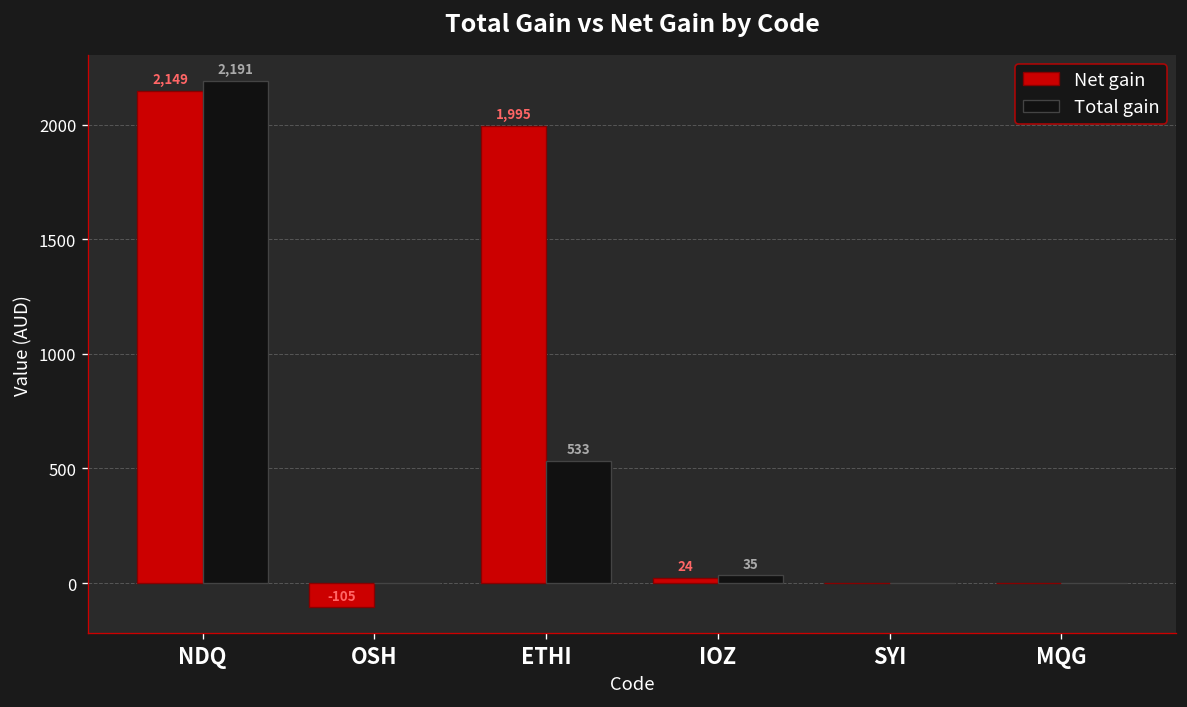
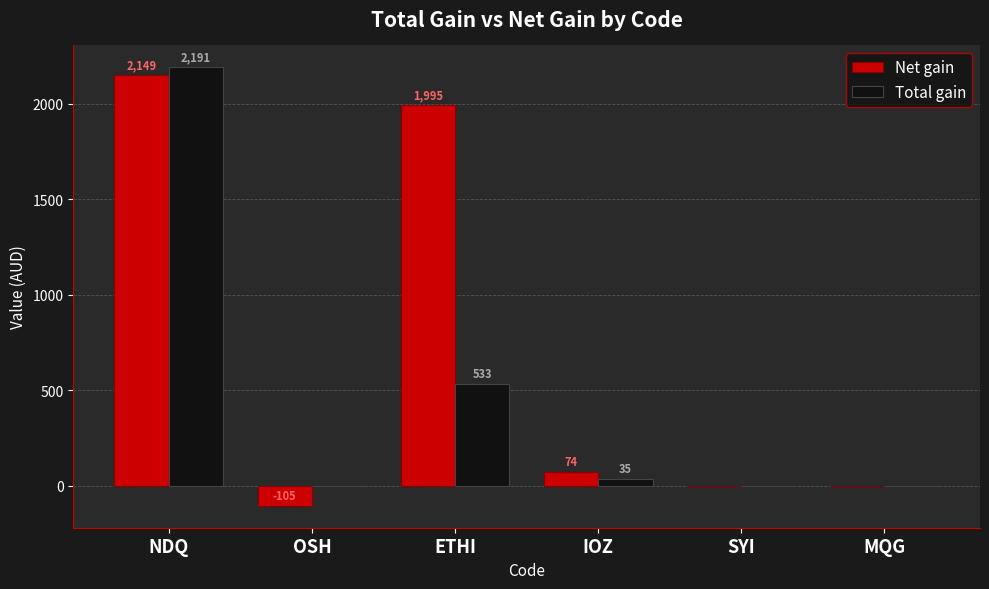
  {
    "Net gain": {
      "NDQ": "2,149",
      "OSH": "-105",
      "ETHI": "1,995",
-     "IOZ": "24"
+     "IOZ": "74"
    },
    "Total gain": {
      "NDQ": "2,191",
      "ETHI": "533",
      "IOZ": "35"
    }
  }
